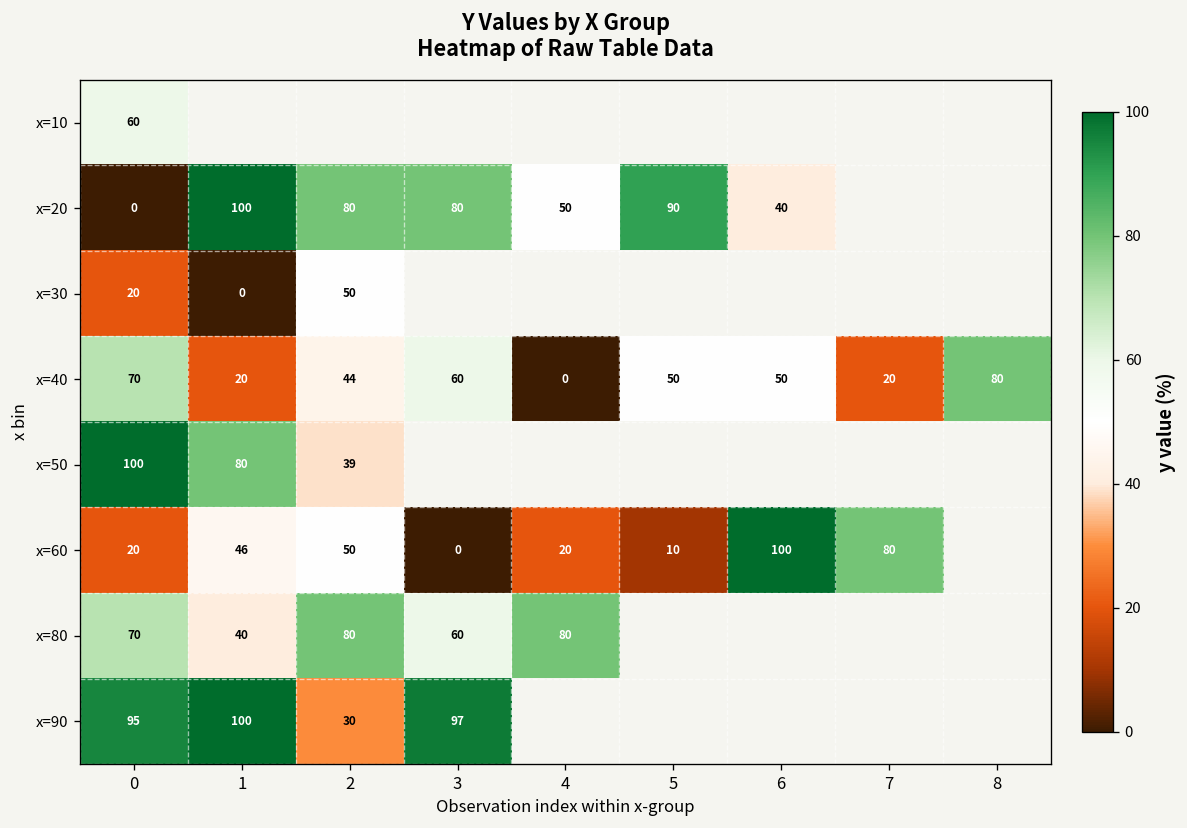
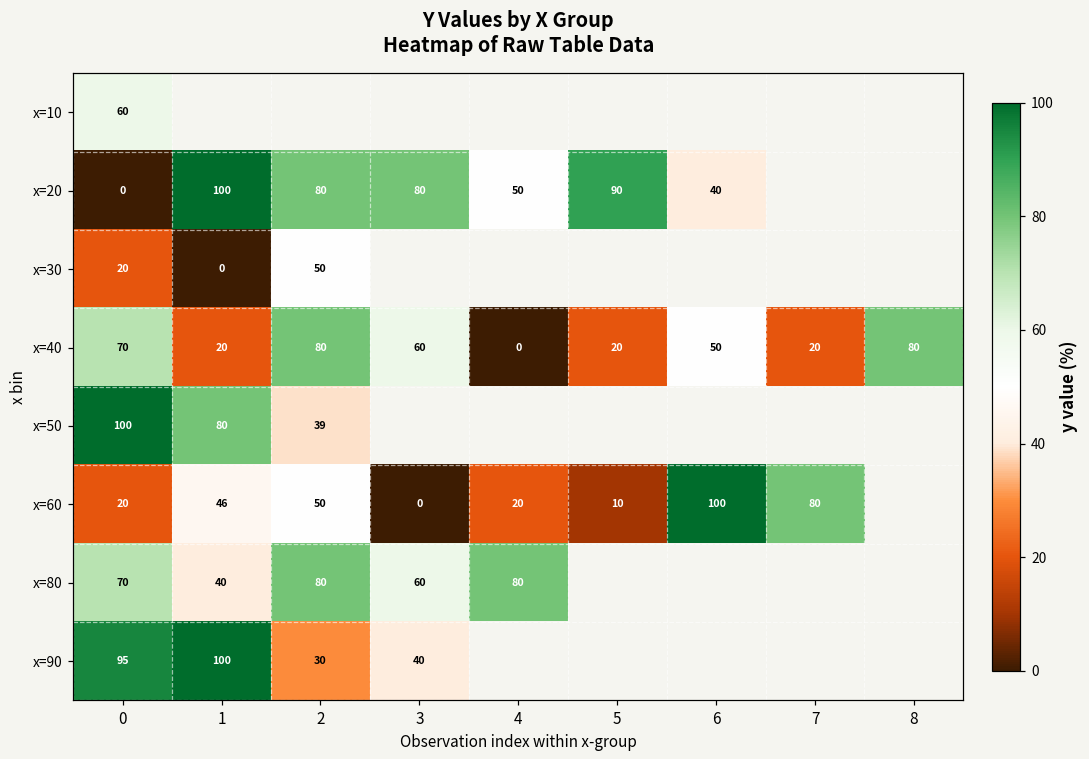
  {
    "x=10": {
      "0": 60
    },
    "x=20": {
      "0": 0,
      "1": 100,
      "2": 80,
      "3": 80,
      "4": 50,
      "5": 90,
      "6": 40
    },
    "x=30": {
      "0": 20,
      "1": 0,
      "2": 50
    },
    "x=40": {
      "0": 70,
      "1": 20,
-     "2": 44,
+     "2": 80,
      "3": 60,
      "4": 0,
-     "5": 50,
+     "5": 20,
      "6": 50,
      "7": 20,
      "8": 80
    },
    "x=50": {
      "0": 100,
      "1": 80,
      "2": 39
    },
    "x=60": {
      "0": 20,
      "1": 46,
      "2": 50,
      "3": 0,
      "4": 20,
      "5": 10,
      "6": 100,
      "7": 80
    },
    "x=80": {
      "0": 70,
      "1": 40,
      "2": 80,
      "3": 60,
      "4": 80
    },
    "x=90": {
      "0": 95,
      "1": 100,
      "2": 30,
-     "3": 97
+     "3": 40
    }
  }
